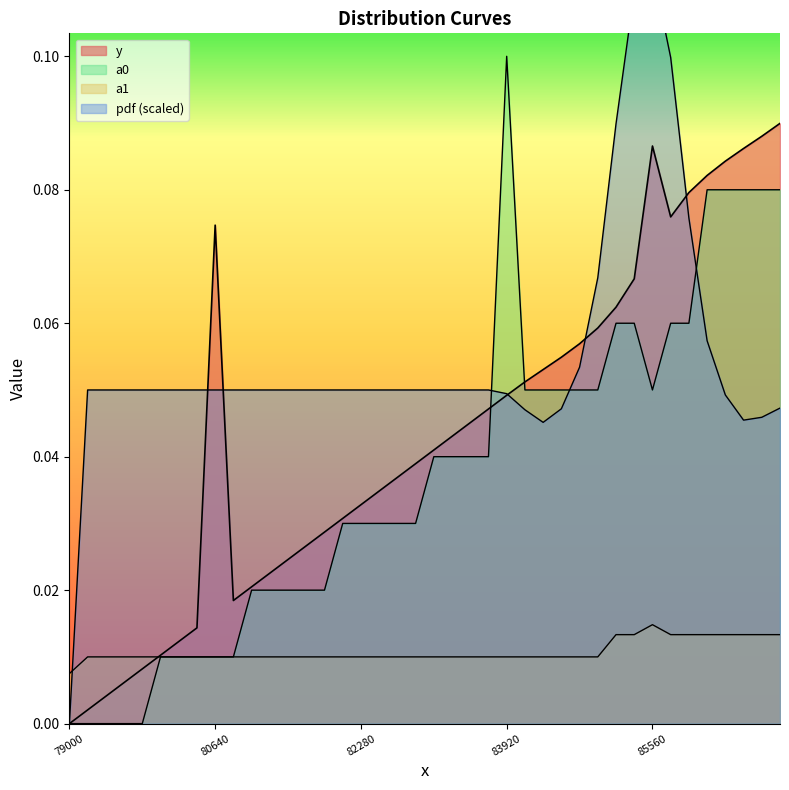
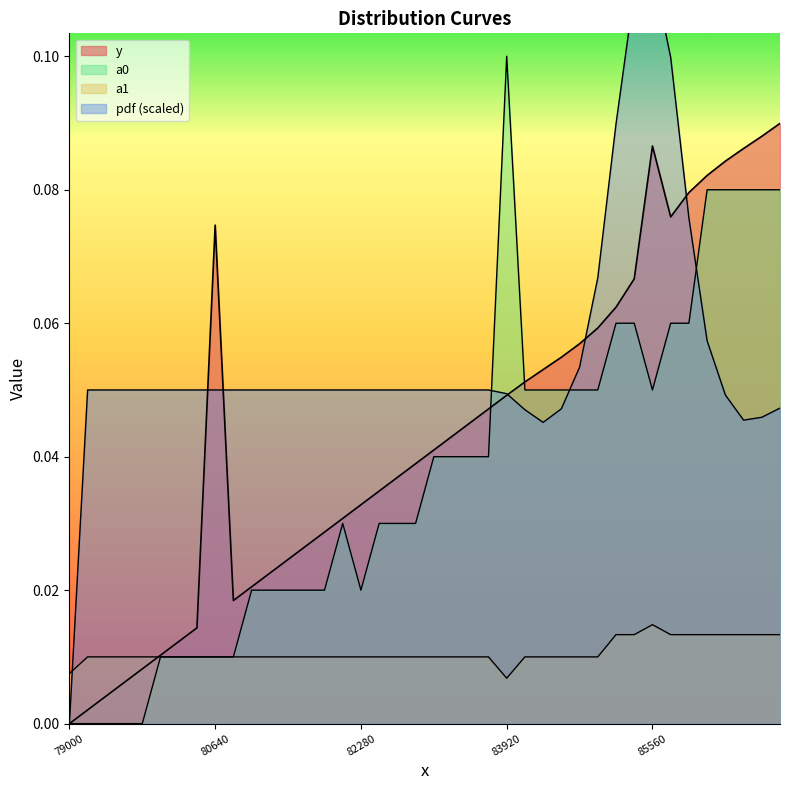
  {
    "y": {
      "80640": 0.075,
      "82280": 0.033,
      "85560": 0.087
    },
    "a0": {
-     "82280": 0.03,
+     "82280": 0.02,
      "83920": 0.10,
      "85560": 0.05
    },
    "a1": {
      "79000": 0.008,
      "82280": 0.010,
-     "83920": 0.010,
+     "83920": 0.007,
      "85560": 0.015
    },
    "pdf (scaled)": {
      "80640": 0.050,
      "82280": 0.050
    }
  }
